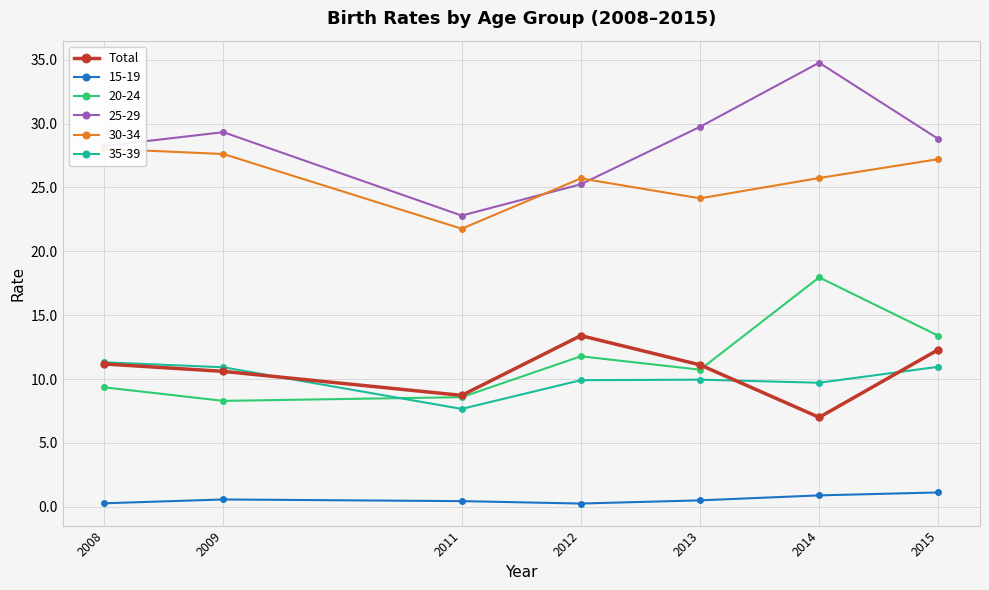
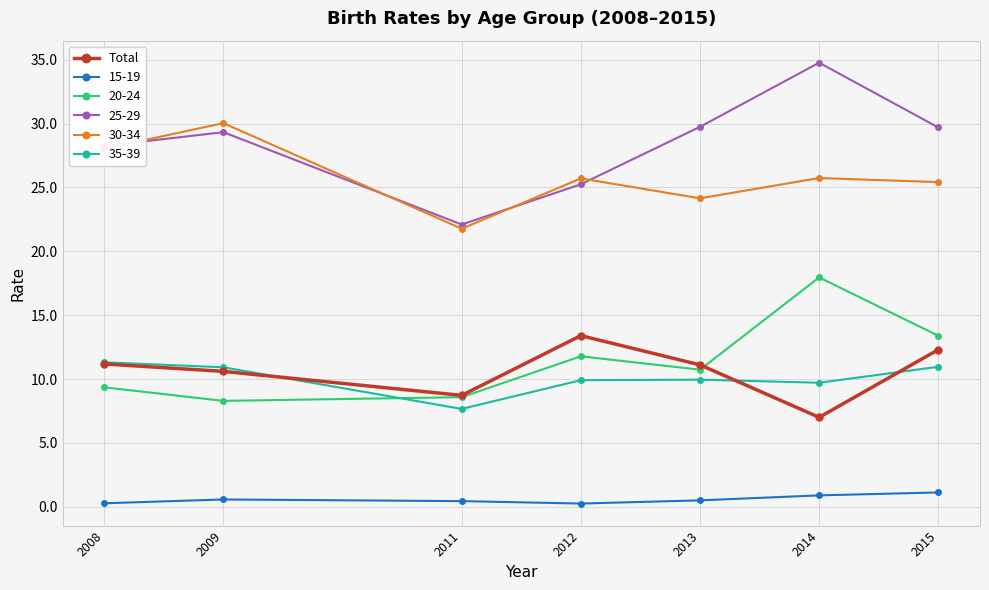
  {
    "Total": {
      "2009": 10.6,
      "2012": 13.4,
      "2013": 11.1,
      "2014": 7.0,
      "2015": 12.3
    },
    "15-19": {
      "2008": 0.3,
      "2009": 0.6,
      "2011": 0.4,
      "2012": 0.3,
      "2013": 0.5,
      "2014": 0.9,
      "2015": 1.1
    },
    "25-29": {
      "2009": 29.3,
-     "2011": 22.8,
+     "2011": 22.1,
      "2012": 25.3,
      "2013": 29.8,
      "2014": 34.8,
-     "2015": 28.8
+     "2015": 29.7
    },
    "30-34": {
-     "2009": 27.6,
+     "2009": 30.0,
      "2011": 21.8,
      "2012": 25.7,
      "2013": 24.2,
      "2014": 25.7,
-     "2015": 27.2
+     "2015": 25.4
    }
  }
